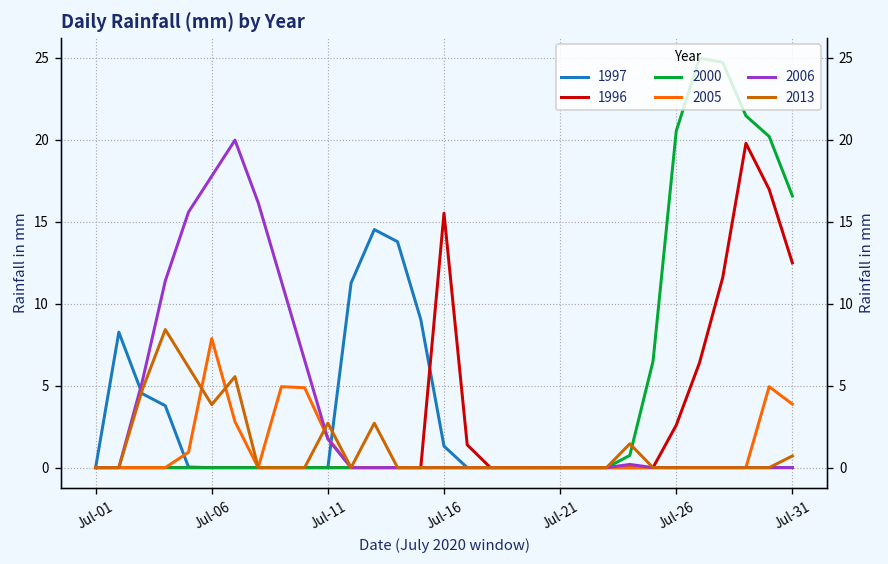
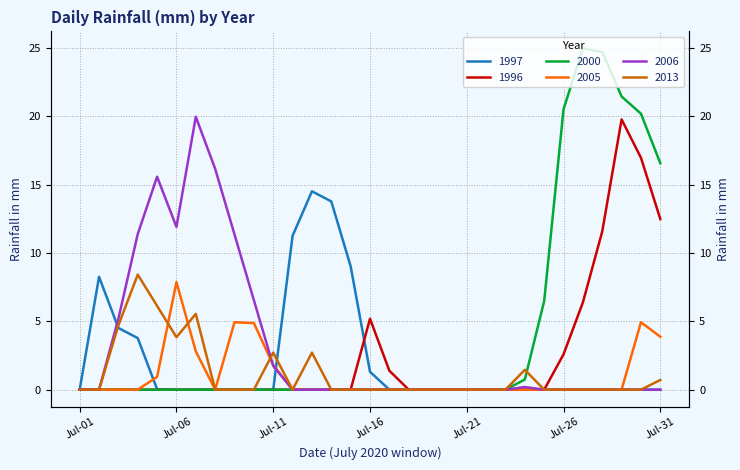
  {
    "1997": {
      "Jul-16": 1.3
    },
    "1996": {
-     "Jul-16": 15.5,
+     "Jul-16": 5.2,
      "Jul-26": 2.6,
      "Jul-31": 12.5
    },
    "2000": {
      "Jul-26": 20.5,
      "Jul-31": 16.6
    },
    "2006": {
-     "Jul-06": 17.8
+     "Jul-06": 11.9
    }
  }
